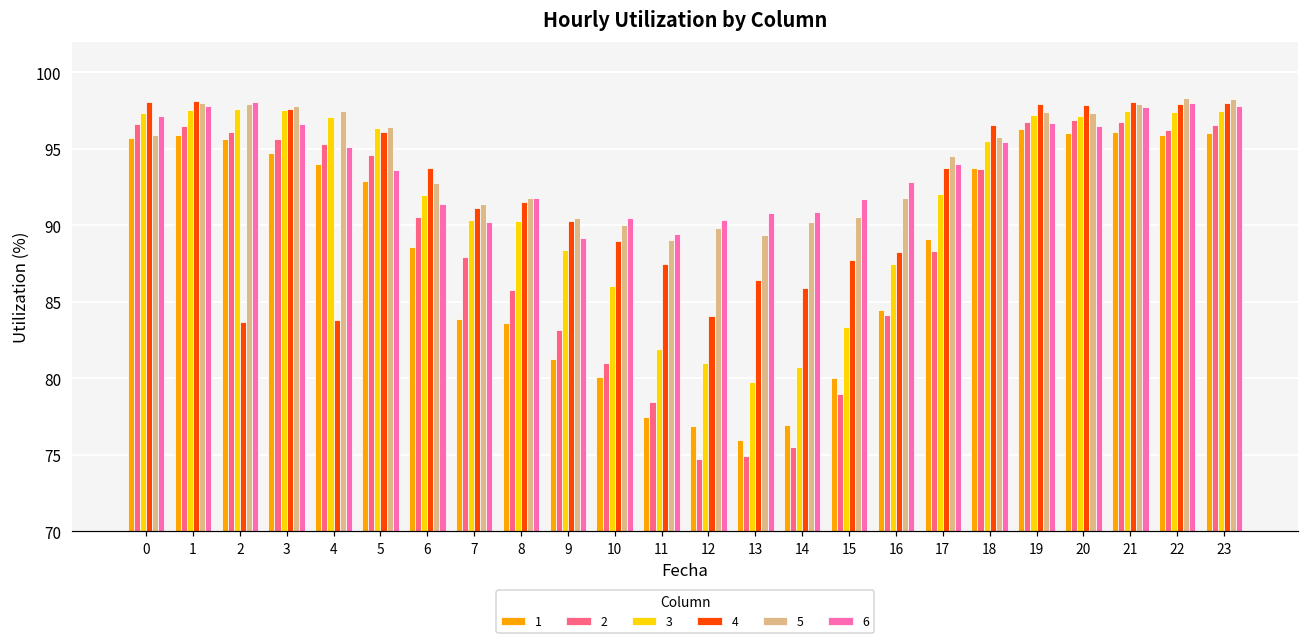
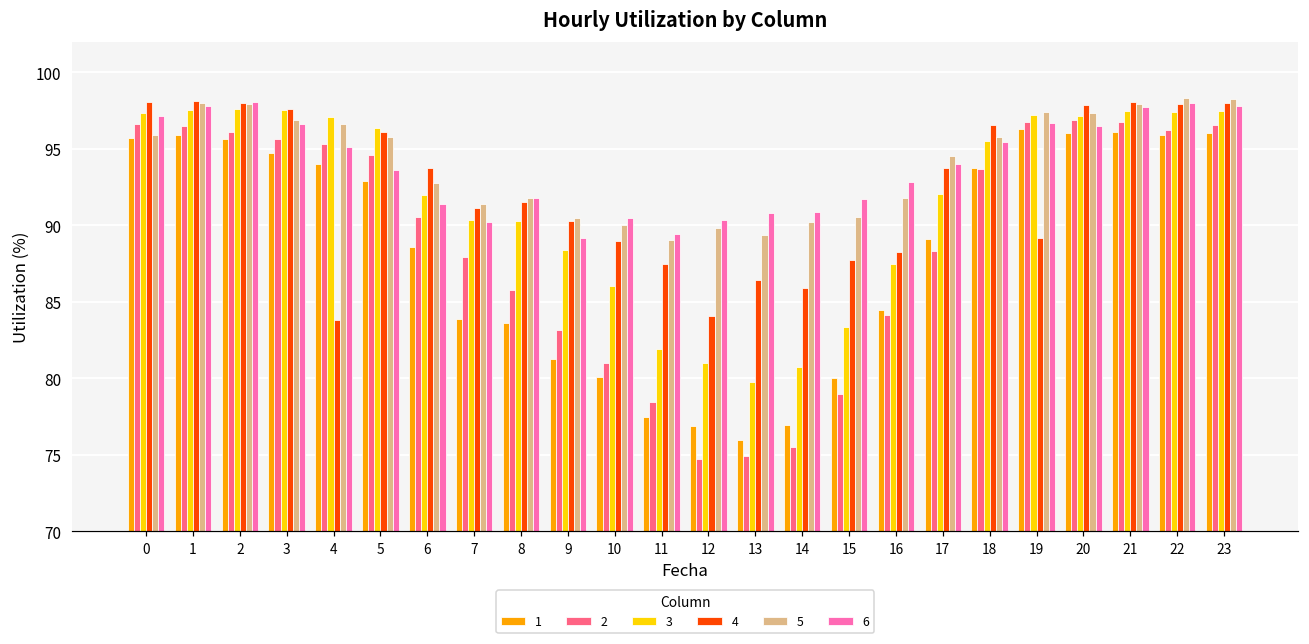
  {
    "4": {
      "0": 98.1,
      "1": 98.2,
-     "2": 83.7,
+     "2": 98.0,
      "3": 97.6,
      "4": 83.8,
      "5": 96.1,
      "6": 93.7,
      "7": 91.2,
      "8": 91.5,
      "9": 90.3,
      "10": 89.0,
      "11": 87.5,
      "12": 84.1,
      "13": 86.4,
      "14": 85.9,
      "15": 87.7,
      "16": 88.2,
      "17": 93.7,
      "18": 96.6,
-     "19": 97.9,
+     "19": 89.2,
      "20": 97.9,
      "21": 98.1,
      "22": 97.9,
      "23": 98.0
    },
    "5": {
      "0": 95.9,
      "1": 98.0,
      "2": 98.0,
-     "3": 97.8,
-     "4": 97.5,
-     "5": 96.4,
+     "3": 96.9,
+     "4": 96.6,
+     "5": 95.8,
      "6": 92.8,
      "7": 91.4,
      "8": 91.8,
      "9": 90.5,
      "10": 90.1,
      "11": 89.0,
      "12": 89.9,
      "13": 89.4,
      "14": 90.2,
      "15": 90.6,
      "16": 91.8,
      "17": 94.6,
      "18": 95.8,
      "19": 97.4,
      "20": 97.3,
      "21": 97.9,
      "22": 98.3,
      "23": 98.3
    }
  }
